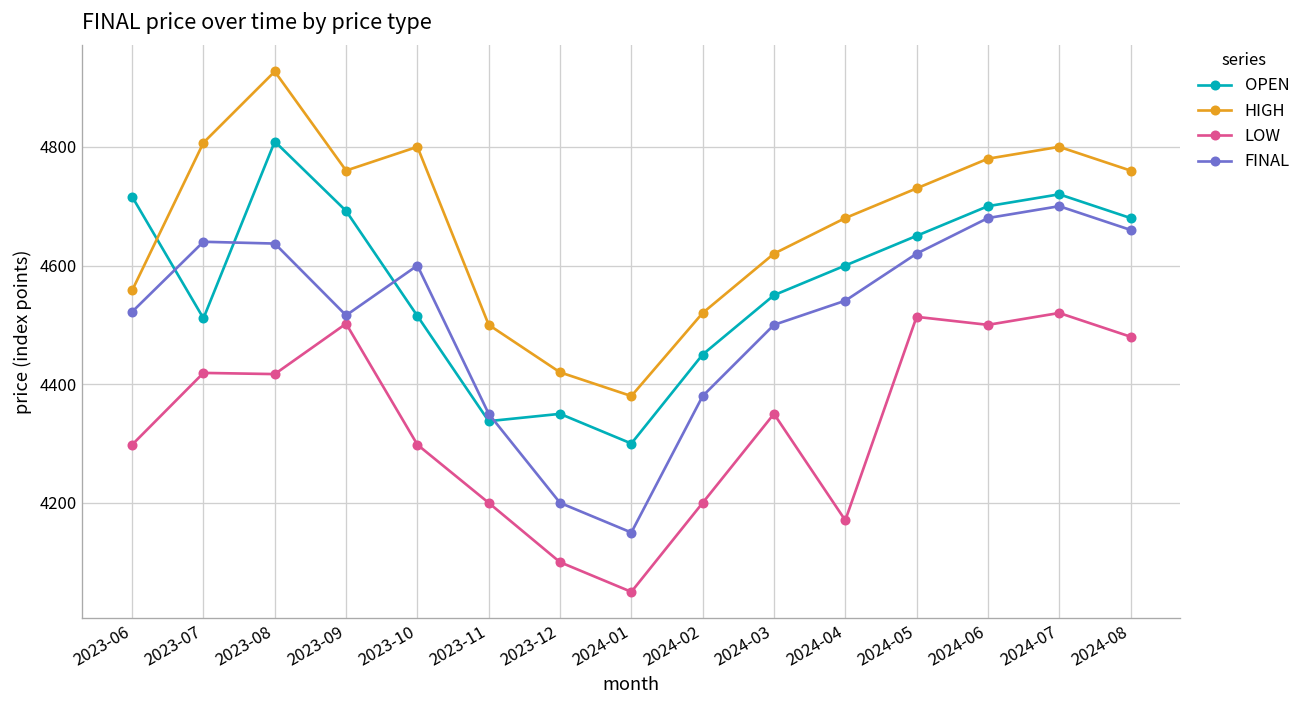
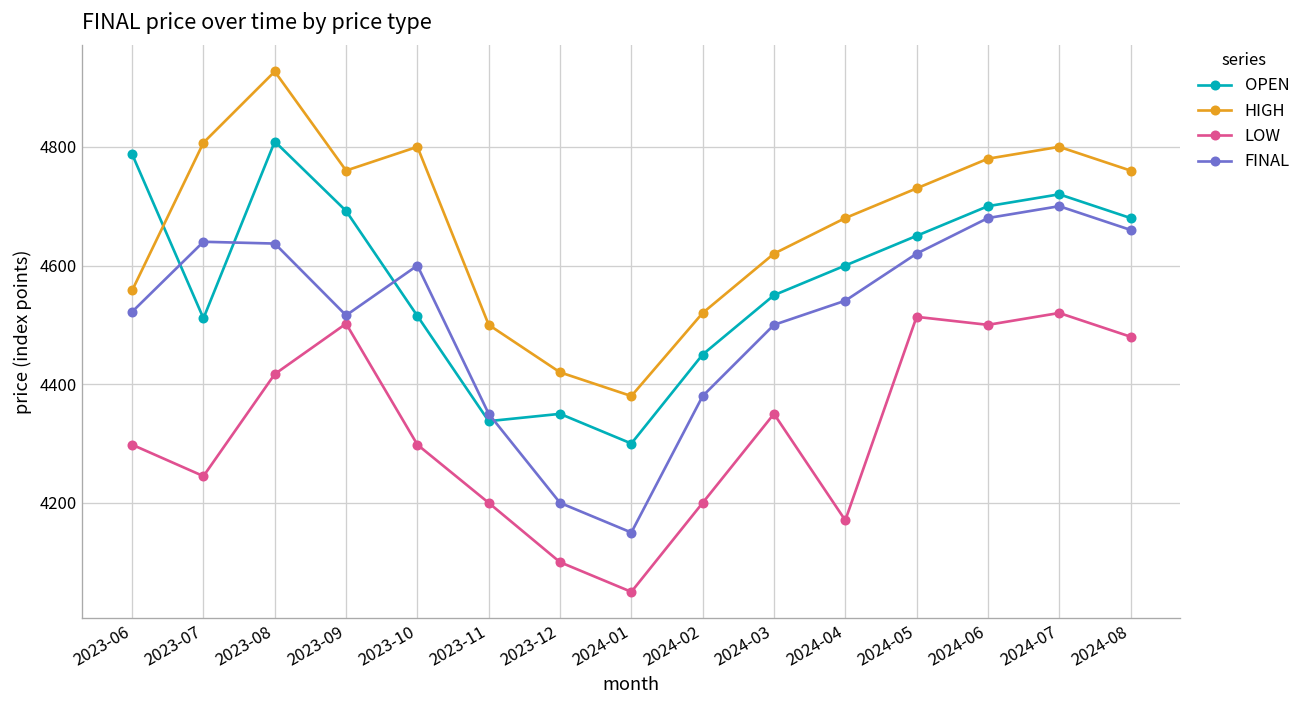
  {
    "OPEN": {
-     "2023-06": 4720,
+     "2023-06": 4790,
      "2023-07": 4510,
      "2023-08": 4810,
      "2023-09": 4690,
      "2023-10": 4520,
      "2023-11": 4340,
      "2023-12": 4350,
      "2024-01": 4300,
      "2024-02": 4450,
      "2024-03": 4550,
      "2024-04": 4600,
      "2024-05": 4650,
      "2024-06": 4700,
      "2024-07": 4720,
      "2024-08": 4680
    },
    "HIGH": {
      "2023-06": 4560,
      "2023-07": 4810,
      "2023-08": 4930,
      "2023-09": 4760,
      "2023-10": 4800,
      "2023-11": 4500,
      "2023-12": 4420,
      "2024-01": 4380,
      "2024-02": 4520,
      "2024-03": 4620,
      "2024-04": 4680,
      "2024-05": 4730,
      "2024-06": 4780,
      "2024-07": 4800,
      "2024-08": 4760
    },
    "LOW": {
      "2023-06": 4300,
-     "2023-07": 4420,
+     "2023-07": 4250,
      "2023-08": 4420,
      "2023-09": 4500,
      "2023-10": 4300,
      "2023-11": 4200,
      "2023-12": 4100,
      "2024-01": 4050,
      "2024-02": 4200,
      "2024-03": 4350,
      "2024-04": 4170,
      "2024-05": 4510,
      "2024-06": 4500,
      "2024-07": 4520,
      "2024-08": 4480
    },
    "FINAL": {
      "2023-06": 4520,
      "2023-07": 4640,
      "2023-08": 4640,
      "2023-09": 4520,
      "2023-10": 4600,
      "2023-11": 4350,
      "2023-12": 4200,
      "2024-01": 4150,
      "2024-02": 4380,
      "2024-03": 4500,
      "2024-04": 4540,
      "2024-05": 4620,
      "2024-06": 4680,
      "2024-07": 4700,
      "2024-08": 4660
    }
  }
